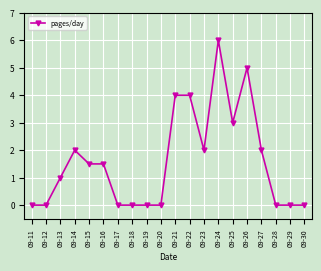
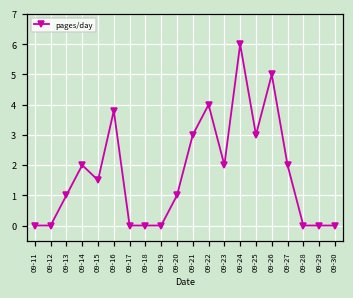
  {
    "09-11": 0.0,
    "09-12": 0.0,
    "09-13": 1.0,
    "09-14": 2.0,
    "09-15": 1.5,
-   "09-16": 1.5,
+   "09-16": 3.8,
    "09-17": 0.0,
    "09-18": 0.0,
    "09-19": 0.0,
-   "09-20": 0,
-   "09-21": 4,
+   "09-20": 1,
+   "09-21": 3,
    "09-22": 4.0,
    "09-23": 2.0,
    "09-24": 6.0,
    "09-25": 3.0,
    "09-26": 5.0,
    "09-27": 2.0,
    "09-28": 0.0,
    "09-29": 0.0,
    "09-30": 0.0
  }
